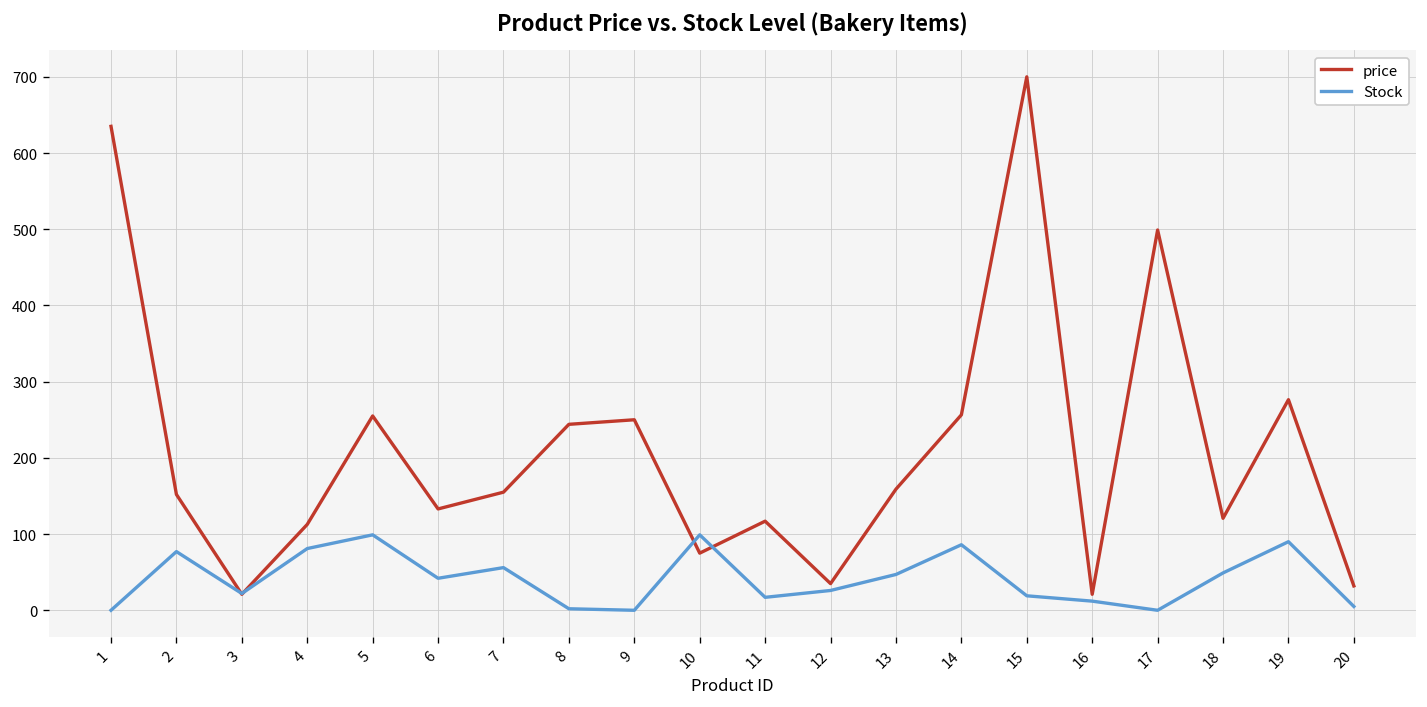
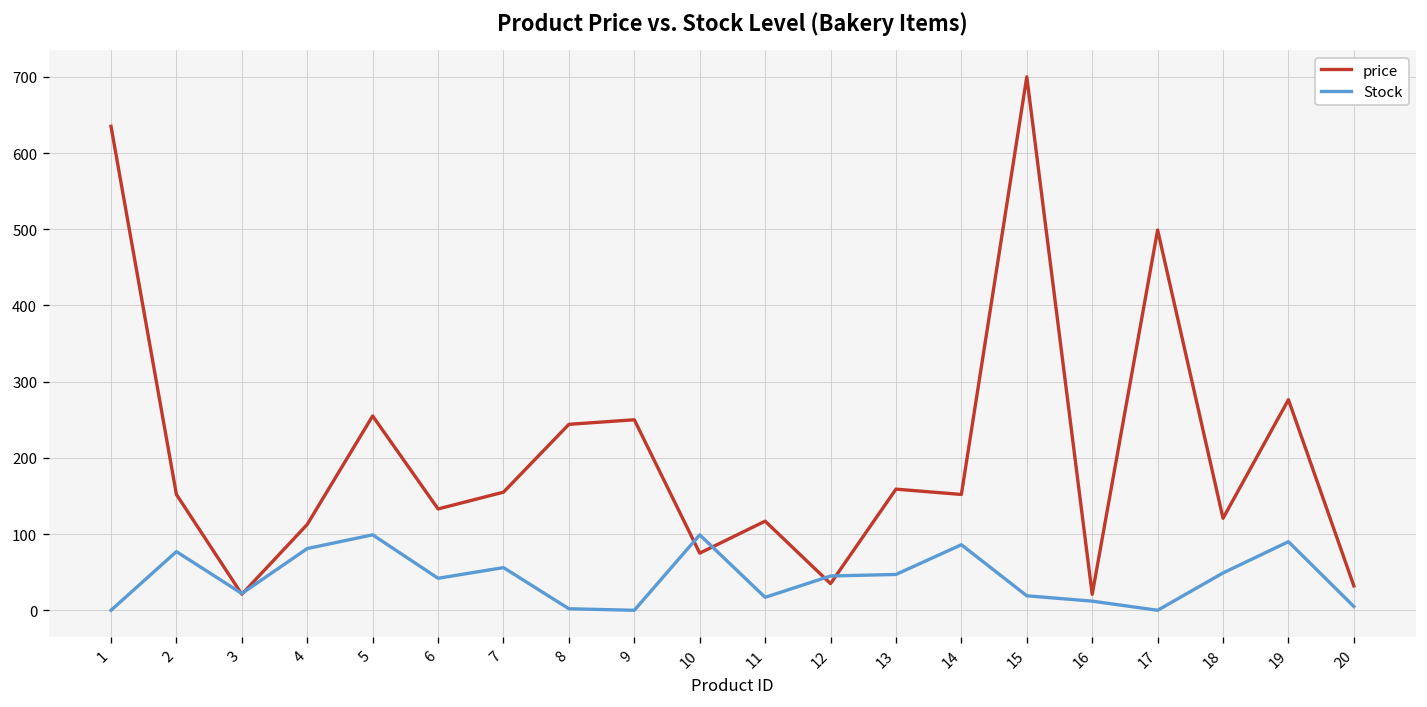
  {
    "price": {
      "1": 640,
      "2": 150,
      "4": 110,
      "5": 250,
      "6": 130,
      "7": 150,
      "8": 240,
      "9": 250,
      "10": 70,
      "11": 120,
      "12": 30,
      "13": 160,
-     "14": 260,
+     "14": 150,
      "15": 700,
      "16": 20,
      "17": 500,
      "18": 120,
      "19": 280,
      "20": 30
    },
    "Stock": {
      "1": 0,
      "2": 80,
      "4": 80,
      "5": 100,
      "6": 40,
      "7": 60,
      "8": 0,
      "9": 0,
      "10": 100,
      "11": 20,
-     "12": 30,
+     "12": 50,
      "13": 50,
      "14": 90,
      "15": 20,
      "16": 10,
      "17": 0,
      "18": 50,
      "19": 90,
      "20": 10
    }
  }
